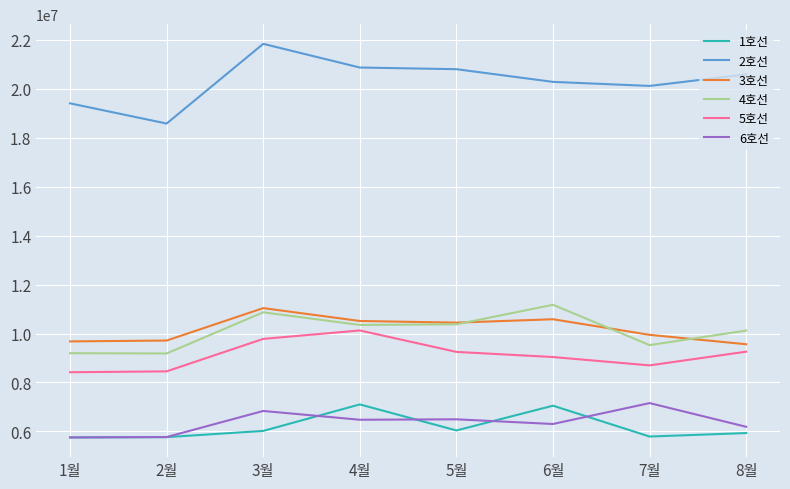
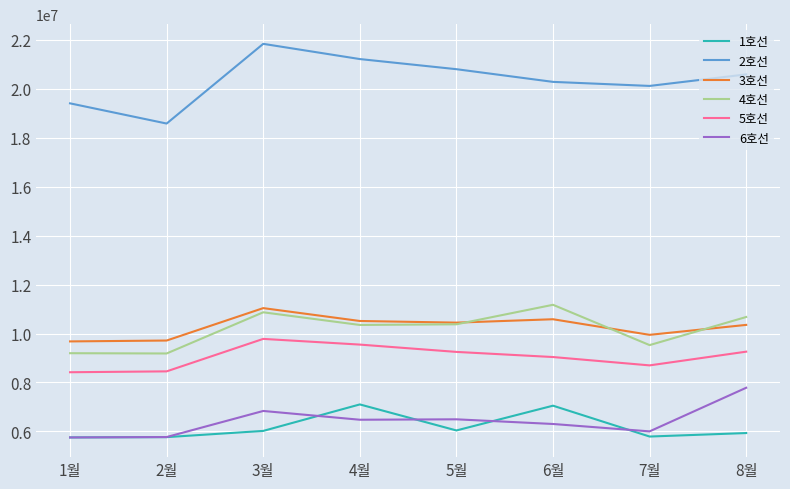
  {
    "1호선": {
      "3월": 6000000,
      "4월": 7100000,
      "5월": 6000000,
      "6월": 7000000,
      "7월": 5800000,
      "8월": 5900000
    },
    "2호선": {
      "1월": 19400000,
      "2월": 18600000,
      "3월": 21800000,
-     "4월": 20900000,
+     "4월": 21200000,
      "5월": 20800000,
      "6월": 20300000,
      "7월": 20100000
    },
    "3호선": {
      "1월": 9700000,
      "2월": 9700000,
      "3월": 11000000,
      "4월": 10500000,
      "6월": 10600000,
      "7월": 9900000,
-     "8월": 9600000
+     "8월": 10400000
    },
    "4호선": {
      "1월": 9200000,
      "2월": 9200000,
      "3월": 10900000,
      "4월": 10300000,
      "6월": 11200000,
      "7월": 9500000,
-     "8월": 10100000
+     "8월": 10700000
    },
    "5호선": {
      "1월": 8400000,
      "2월": 8500000,
      "3월": 9800000,
-     "4월": 10100000,
+     "4월": 9500000,
      "5월": 9200000,
      "6월": 9000000,
      "7월": 8700000,
      "8월": 9300000
    },
    "6호선": {
      "3월": 6800000,
      "4월": 6500000,
      "5월": 6500000,
      "6월": 6300000,
-     "7월": 7200000,
-     "8월": 6200000
+     "7월": 6000000,
+     "8월": 7800000
    }
  }
